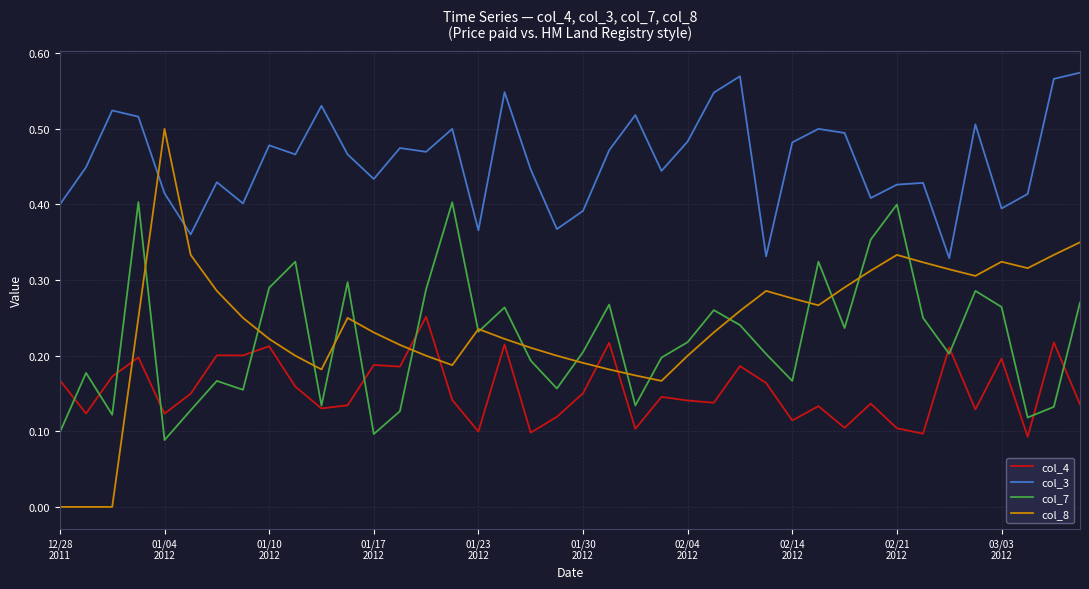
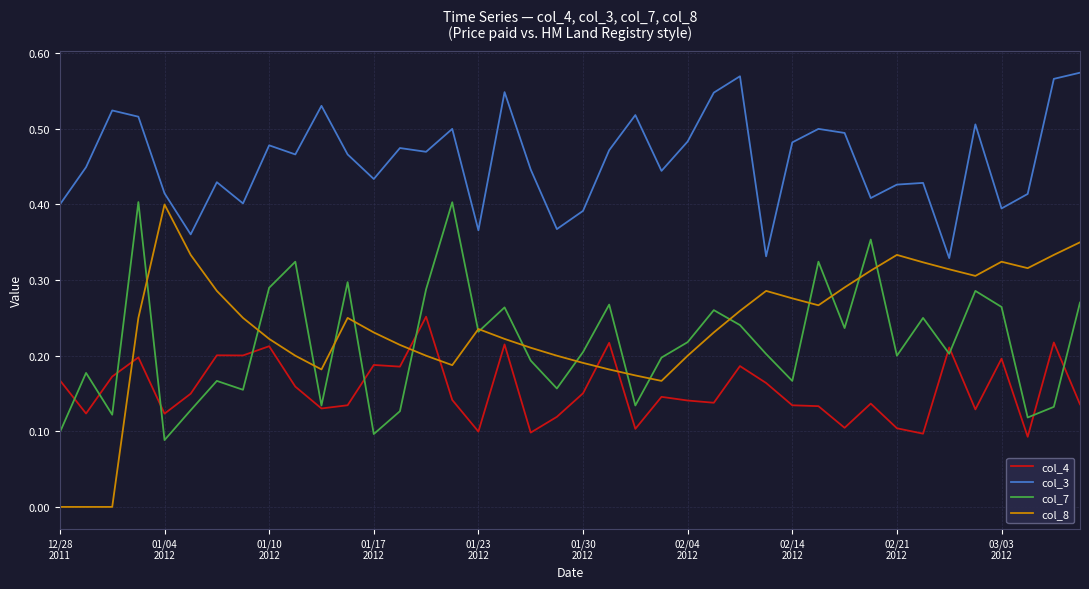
  {
    "col_4": {
      "12/28 2011": 0.17,
      "01/04 2012": 0.12,
      "01/10 2012": 0.21,
      "01/17 2012": 0.19,
      "01/23 2012": 0.10,
      "01/30 2012": 0.15,
      "02/04 2012": 0.14,
-     "02/14 2012": 0.11,
+     "02/14 2012": 0.13,
      "02/21 2012": 0.10,
      "03/03 2012": 0.20
    },
    "col_3": {
      "12/28 2011": 0.40,
      "01/04 2012": 0.41,
      "01/10 2012": 0.48,
      "01/17 2012": 0.43,
      "01/23 2012": 0.37,
      "01/30 2012": 0.39,
      "02/04 2012": 0.48,
      "02/14 2012": 0.48,
      "02/21 2012": 0.43,
      "03/03 2012": 0.39
    },
    "col_7": {
      "12/28 2011": 0.1,
      "01/04 2012": 0.09,
      "01/10 2012": 0.29,
      "01/17 2012": 0.10,
      "01/23 2012": 0.23,
      "01/30 2012": 0.20,
      "02/04 2012": 0.22,
      "02/14 2012": 0.17,
-     "02/21 2012": 0.4,
+     "02/21 2012": 0.2,
      "03/03 2012": 0.26
    },
    "col_8": {
      "12/28 2011": 0.0,
-     "01/04 2012": 0.5,
+     "01/04 2012": 0.4,
      "01/10 2012": 0.22,
      "01/17 2012": 0.23,
      "01/23 2012": 0.24,
      "01/30 2012": 0.19,
      "02/04 2012": 0.2,
      "02/14 2012": 0.28,
      "02/21 2012": 0.33,
      "03/03 2012": 0.32
    }
  }
